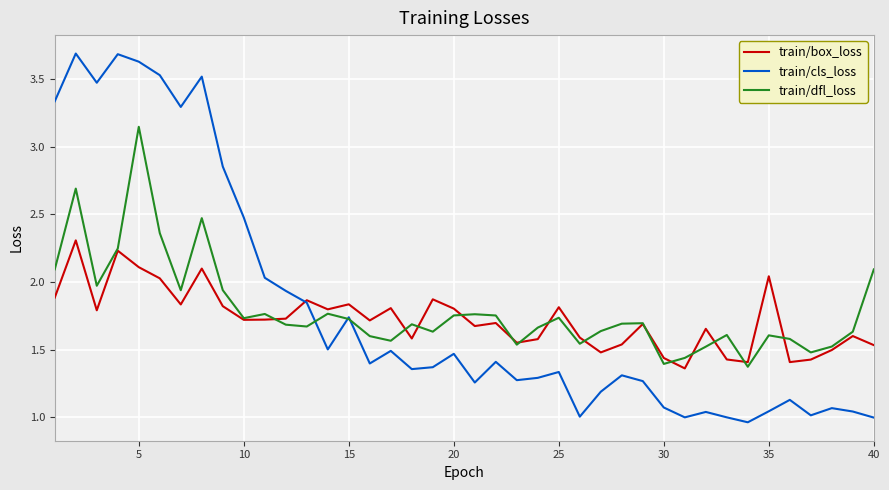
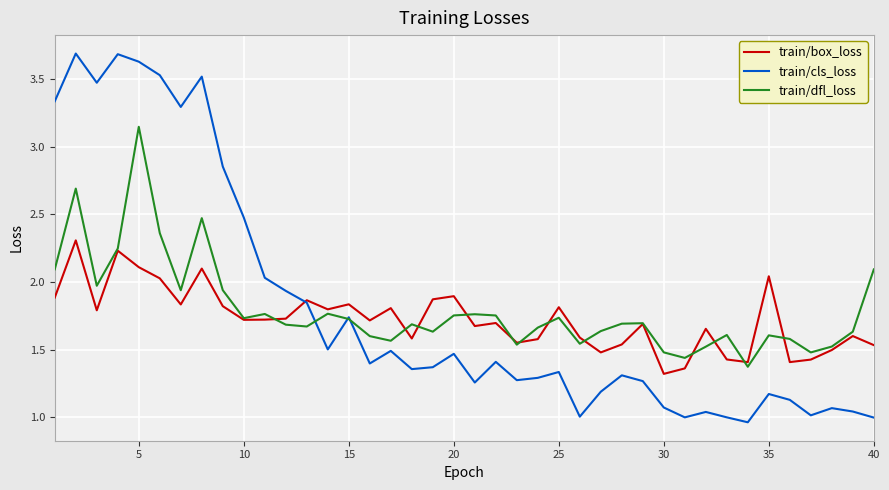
  {
    "train/box_loss": {
      "5": 2.11,
      "15": 1.83,
-     "20": 1.80,
+     "20": 1.89,
      "25": 1.81,
-     "30": 1.44,
+     "30": 1.32,
      "35": 2.04,
      "40": 1.53
    },
    "train/cls_loss": {
      "5": 3.63,
      "10": 2.48,
      "20": 1.47,
      "25": 1.33,
      "30": 1.07,
-     "35": 1.04,
+     "35": 1.17,
      "40": 1.00
    },
    "train/dfl_loss": {
      "5": 3.15,
      "20": 1.75,
      "25": 1.74,
-     "30": 1.39,
+     "30": 1.48,
      "35": 1.61,
      "40": 2.09
    }
  }
